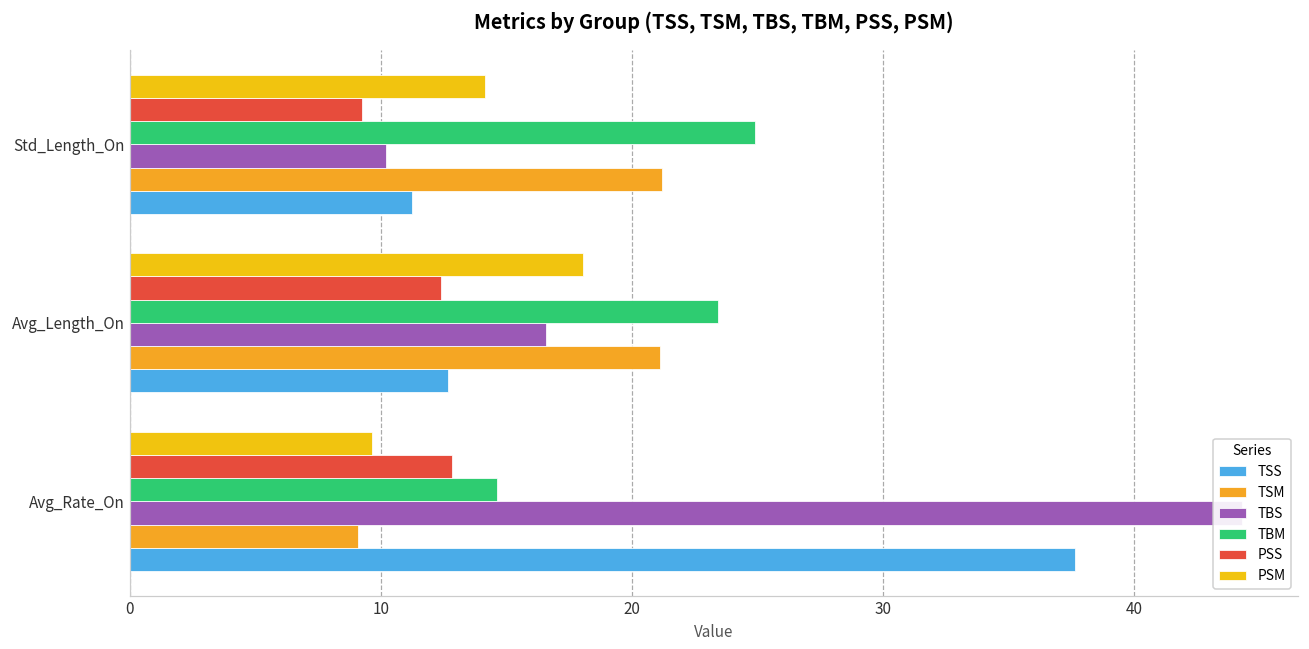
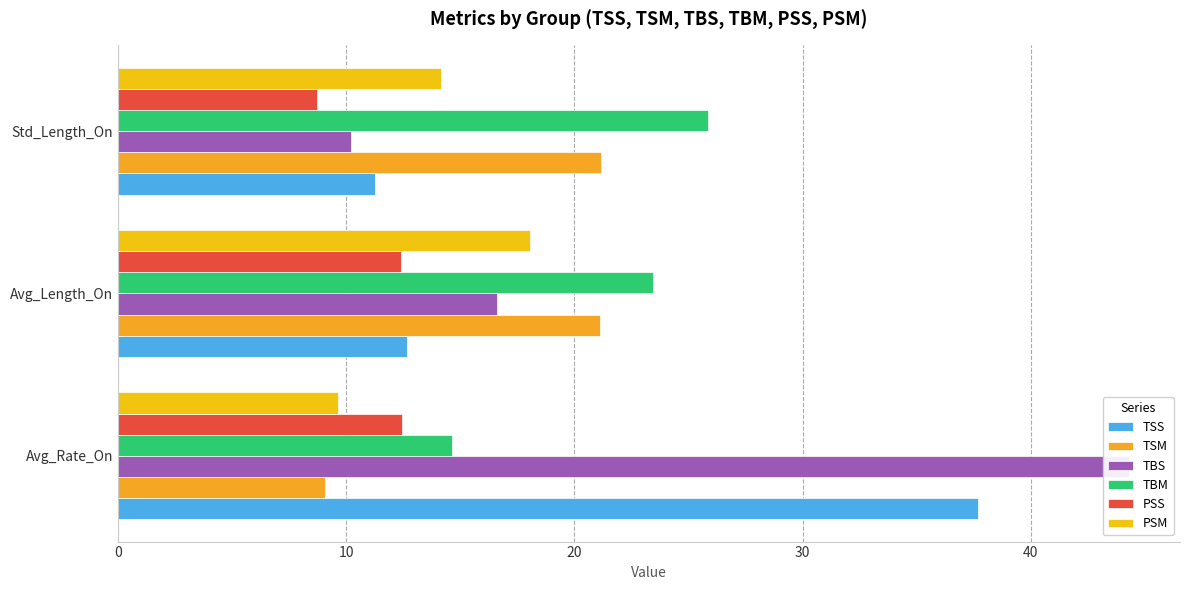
  {
    "TSS": {
      "Std_Length_On": 11.3,
      "Avg_Length_On": 12.7,
      "Avg_Rate_On": 37.7
    },
    "TBS": {
      "Std_Length_On": 10.2,
      "Avg_Length_On": 16.6
    },
    "TBM": {
-     "Std_Length_On": 24.9,
+     "Std_Length_On": 25.9,
      "Avg_Length_On": 23.4,
      "Avg_Rate_On": 14.6
    },
    "PSS": {
-     "Std_Length_On": 9.3,
+     "Std_Length_On": 8.7,
      "Avg_Length_On": 12.4,
-     "Avg_Rate_On": 12.9
+     "Avg_Rate_On": 12.4
    }
  }
